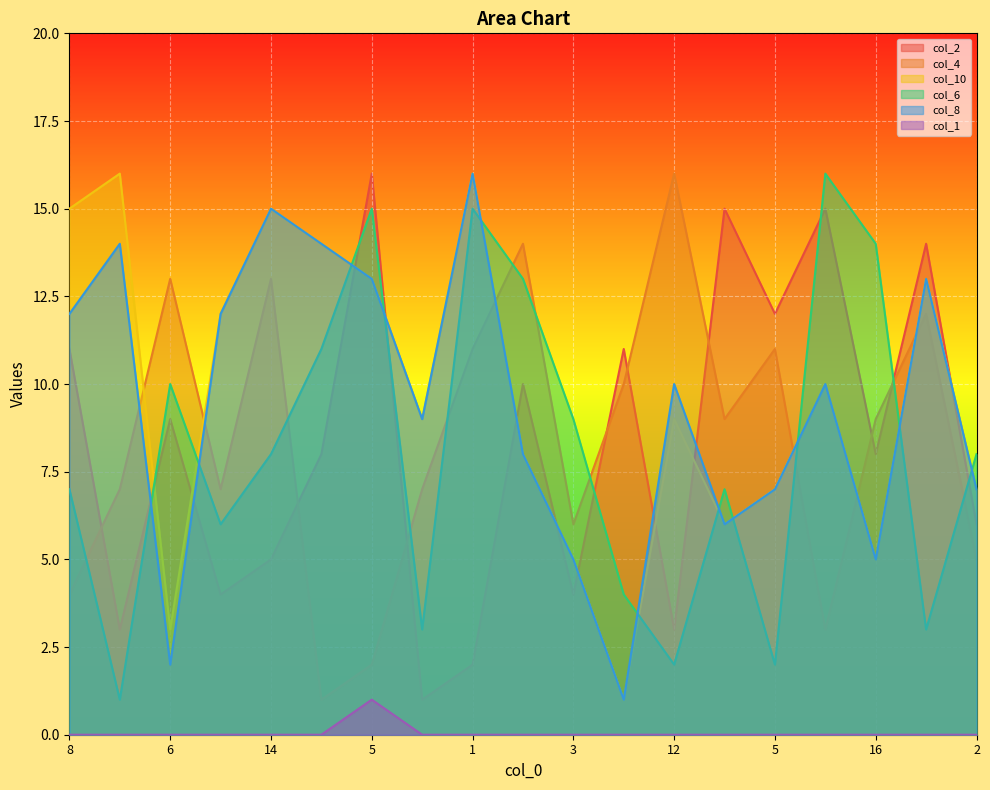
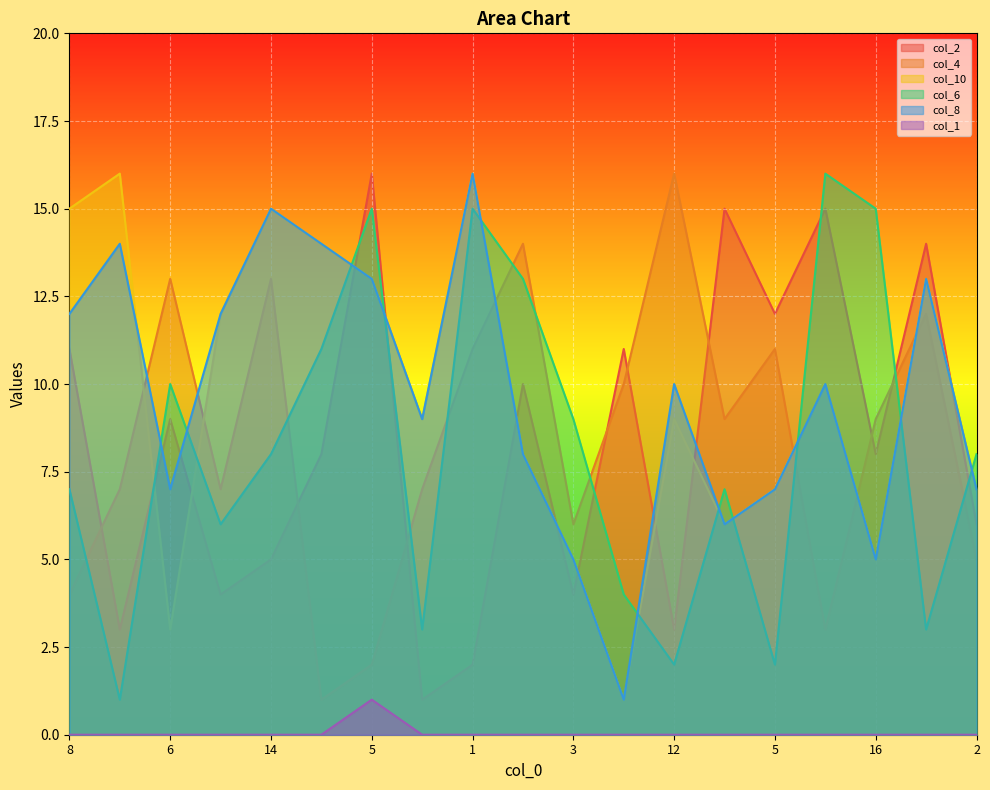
  {
    "col_6": {
      "8": 7,
      "6": 10,
      "14": 8,
      "12": 2,
-     "16": 14,
+     "16": 15,
      "2": 8
    },
    "col_8": {
      "8": 12,
-     "6": 2,
+     "6": 7,
      "12": 10
    },
    "col_1": {
      "8": 0,
      "6": 0,
      "14": 0,
      "12": 0,
      "16": 0,
      "2": 0
    }
  }
